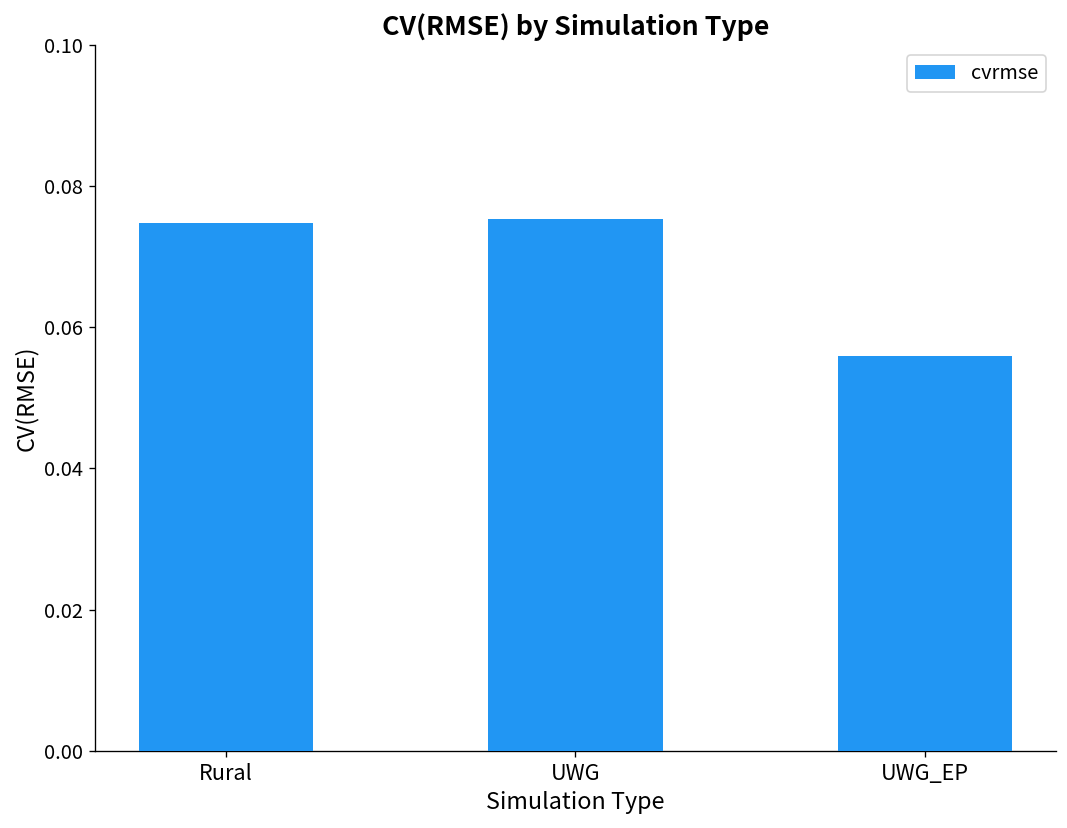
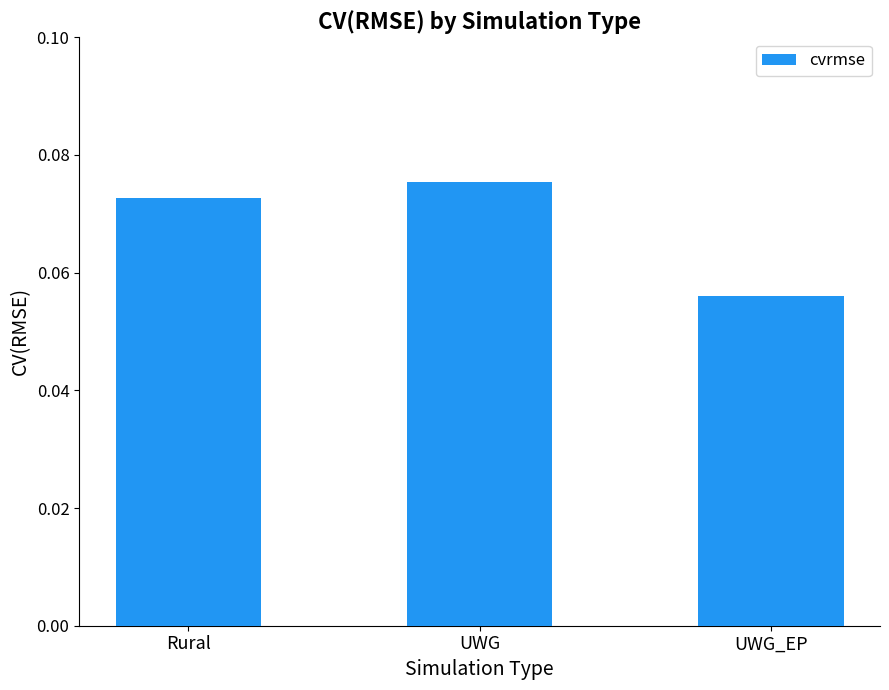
  {
-   "Rural": 0.075,
+   "Rural": 0.073,
    "UWG": 0.075,
    "UWG_EP": 0.056
  }
